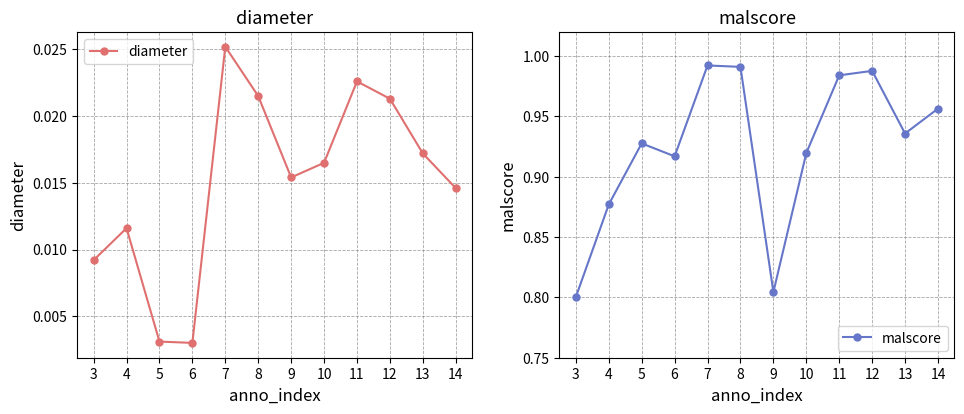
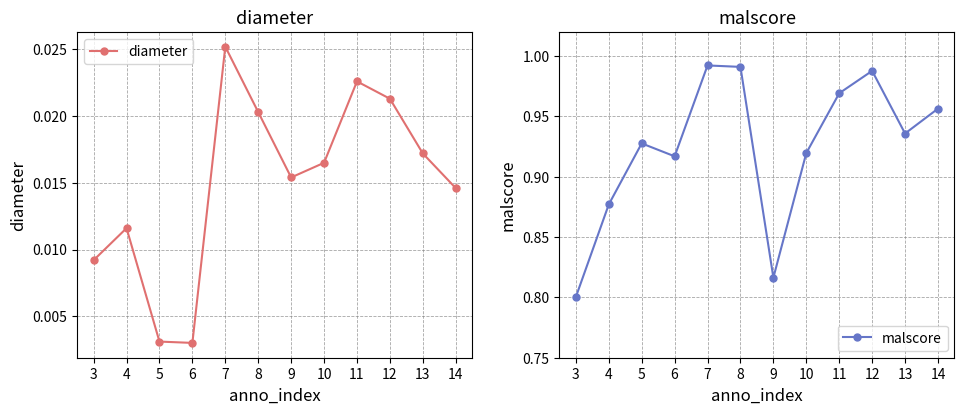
  {
    "diameter": {
      "3": 0.0092,
      "4": 0.0116,
      "5": 0.0031,
      "6": 0.0030,
      "7": 0.0252,
-     "8": 0.0215,
+     "8": 0.0203,
      "9": 0.0154,
      "10": 0.0165,
      "11": 0.0226,
      "12": 0.0213,
      "13": 0.0172,
      "14": 0.0146
    },
    "malscore": {
      "3": 0.800,
      "4": 0.877,
      "5": 0.928,
      "6": 0.917,
      "7": 0.992,
      "8": 0.991,
-     "9": 0.804,
+     "9": 0.816,
      "10": 0.920,
-     "11": 0.984,
+     "11": 0.969,
      "12": 0.988,
      "13": 0.936,
      "14": 0.956
    }
  }
